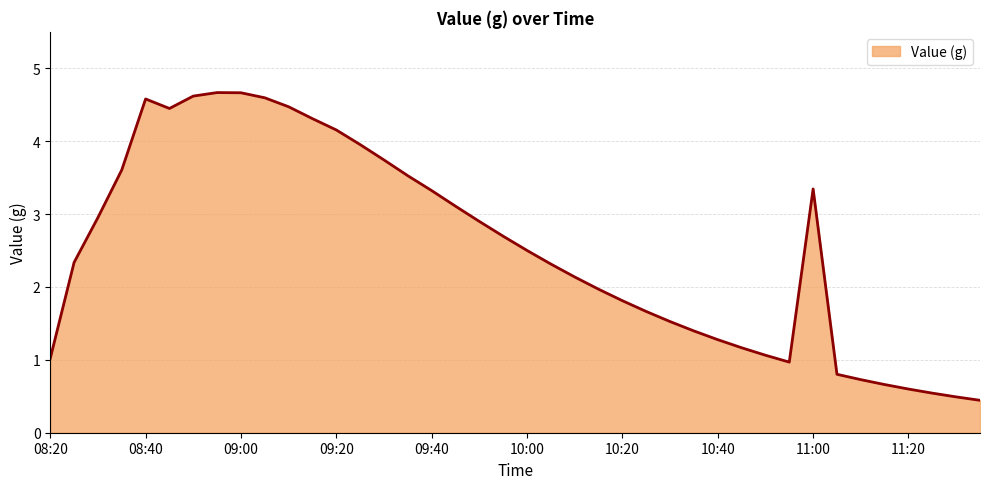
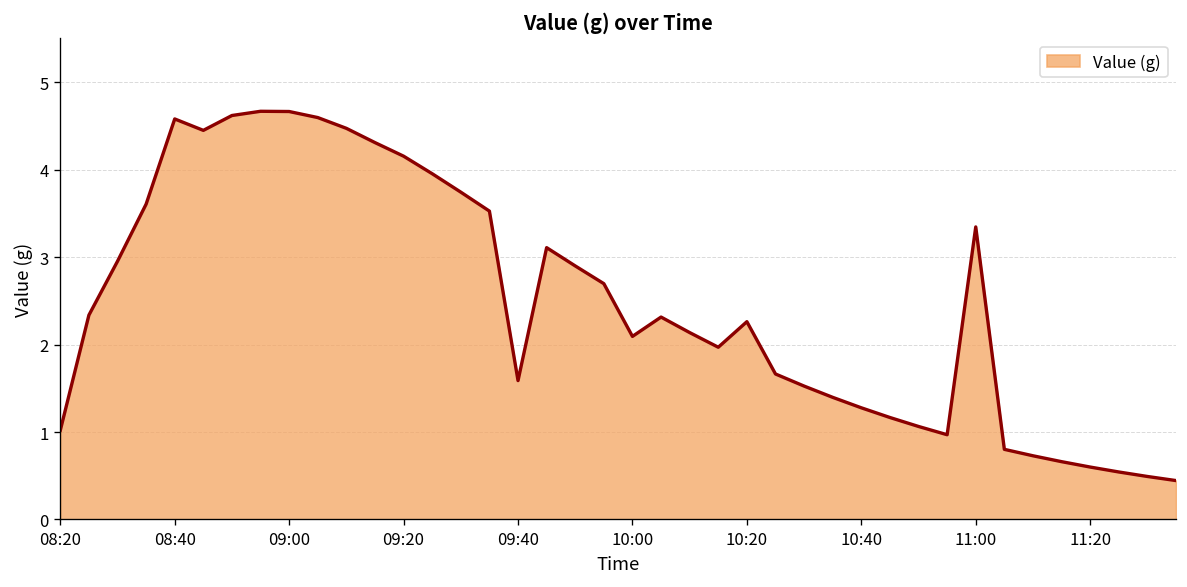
  {
    "08:20": 1.0,
    "08:40": 4.6,
    "09:00": 4.7,
    "09:20": 4.2,
-   "09:40": 3.3,
-   "10:00": 2.5,
-   "10:20": 1.8,
+   "09:40": 1.6,
+   "10:00": 2.1,
+   "10:20": 2.3,
    "10:40": 1.3,
    "11:00": 3.3,
    "11:20": 0.6
  }
